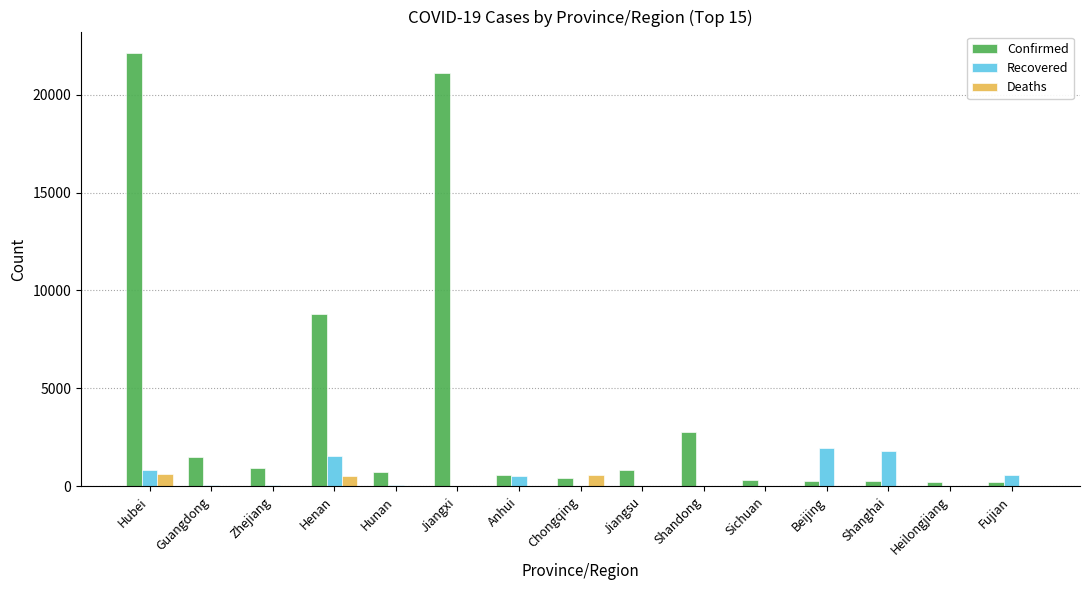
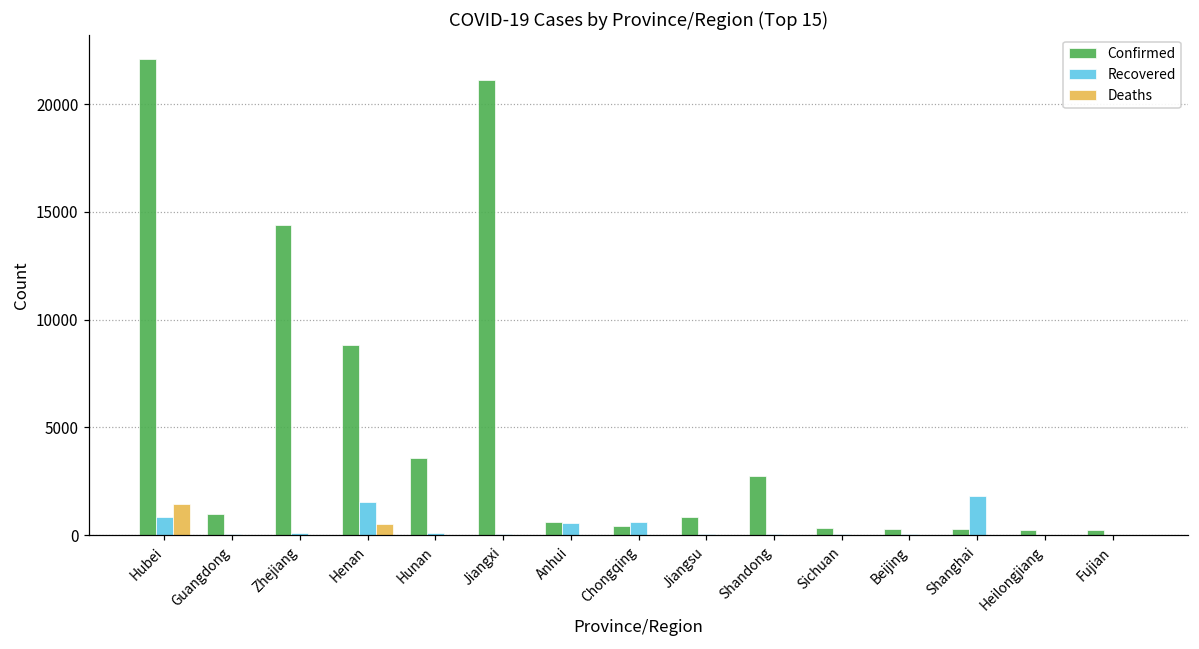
  {
    "Confirmed": {
      "Hubei": 22100,
-     "Guangdong": 1500,
-     "Zhejiang": 1000,
+     "Guangdong": 1000,
+     "Zhejiang": 14400,
      "Henan": 8800,
-     "Hunan": 700,
+     "Hunan": 3600,
      "Jiangxi": 21100,
      "Anhui": 600,
      "Chongqing": 400,
      "Jiangsu": 800,
      "Shandong": 2800,
      "Sichuan": 300,
      "Beijing": 300,
      "Shanghai": 300,
      "Heilongjiang": 200,
      "Fujian": 200
    },
    "Recovered": {
      "Hubei": 800,
      "Henan": 1500,
      "Anhui": 500,
-     "Chongqing": 0,
-     "Beijing": 2000,
+     "Chongqing": 600,
+     "Beijing": 0,
      "Shanghai": 1800,
-     "Fujian": 600
+     "Fujian": 0
    },
    "Deaths": {
-     "Hubei": 600,
+     "Hubei": 1400,
      "Guangdong": 0,
      "Zhejiang": 0,
      "Henan": 500,
      "Hunan": 0,
      "Jiangxi": 0,
      "Anhui": 0,
-     "Chongqing": 600,
+     "Chongqing": 0,
      "Jiangsu": 0,
      "Shandong": 0,
      "Fujian": 0
    }
  }
